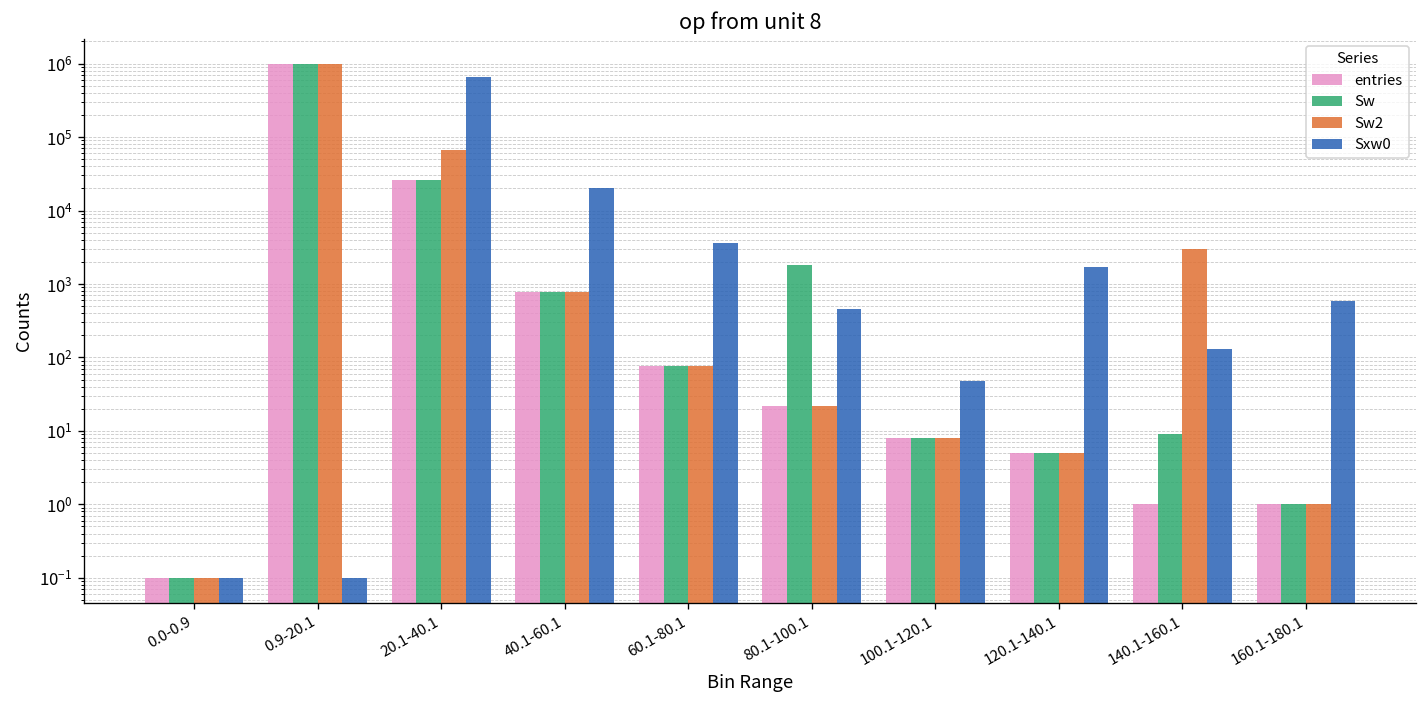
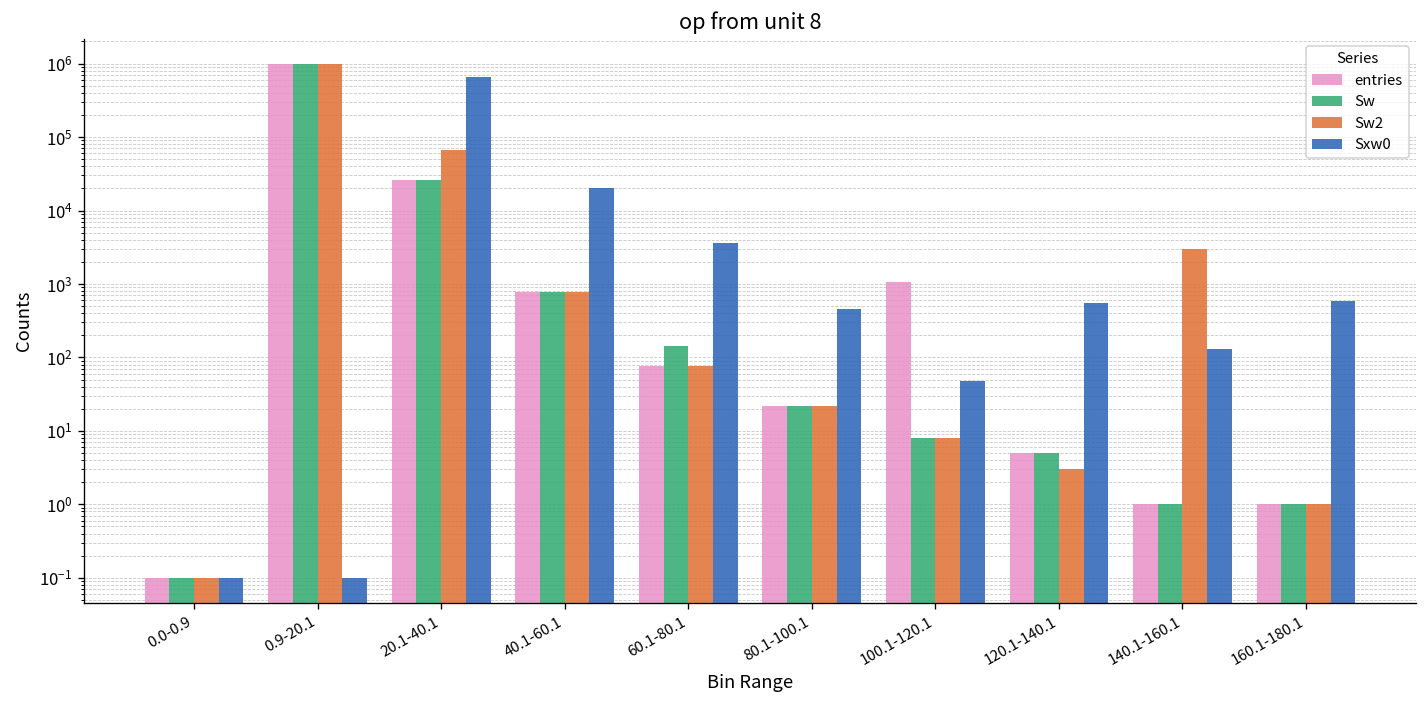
  {
    "entries": {
      "0.0-0.9": 0.10,
      "0.9-20.1": 1000000,
      "20.1-40.1": 26000,
      "40.1-60.1": 800,
      "60.1-80.1": 80,
      "80.1-100.1": 22,
-     "100.1-120.1": 8,
+     "100.1-120.1": 1100,
      "120.1-140.1": 5,
      "140.1-160.1": 1,
      "160.1-180.1": 1
    },
    "Sw": {
      "0.0-0.9": 0.10,
      "0.9-20.1": 1000000,
      "20.1-40.1": 26000,
      "40.1-60.1": 800,
-     "60.1-80.1": 80,
-     "80.1-100.1": 1800,
+     "60.1-80.1": 140,
+     "80.1-100.1": 22,
      "100.1-120.1": 8,
      "120.1-140.1": 5,
-     "140.1-160.1": 9,
+     "140.1-160.1": 1,
      "160.1-180.1": 1
    },
    "Sw2": {
      "0.0-0.9": 0.10,
      "0.9-20.1": 1000000,
      "20.1-40.1": 70000,
      "40.1-60.1": 800,
      "60.1-80.1": 80,
      "80.1-100.1": 22,
      "100.1-120.1": 8,
-     "120.1-140.1": 5,
+     "120.1-140.1": 3,
      "140.1-160.1": 3000,
      "160.1-180.1": 1
    },
    "Sxw0": {
      "0.0-0.9": 0.10,
      "0.9-20.1": 0.10,
      "20.1-40.1": 700000,
      "40.1-60.1": 21000,
      "60.1-80.1": 4000,
      "80.1-100.1": 500,
      "100.1-120.1": 50,
-     "120.1-140.1": 1700,
+     "120.1-140.1": 600,
      "140.1-160.1": 130,
      "160.1-180.1": 600
    }
  }
